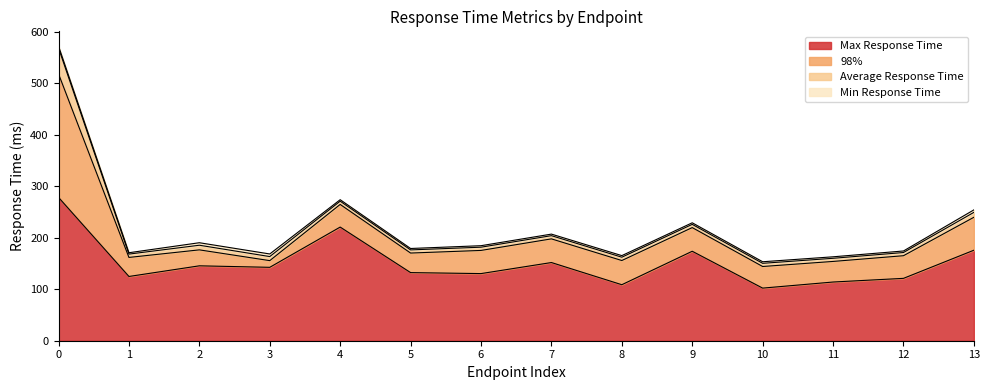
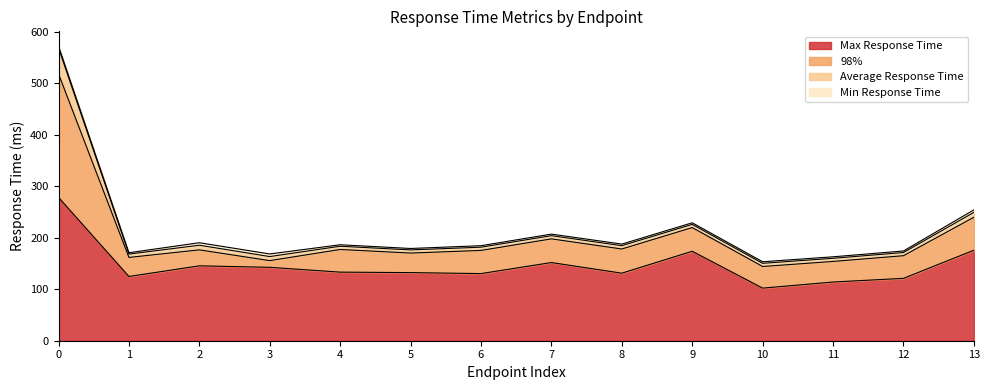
  {
    "Max Response Time": {
      "0": 280,
      "1": 120,
      "2": 150,
      "3": 140,
-     "4": 220,
+     "4": 130,
      "5": 130,
      "6": 130,
      "7": 150,
-     "8": 110,
+     "8": 130,
      "9": 170,
      "10": 100,
      "11": 110,
      "12": 120,
      "13": 180
    },
    "Min Response Time": {
      "3": 10
    }
  }
